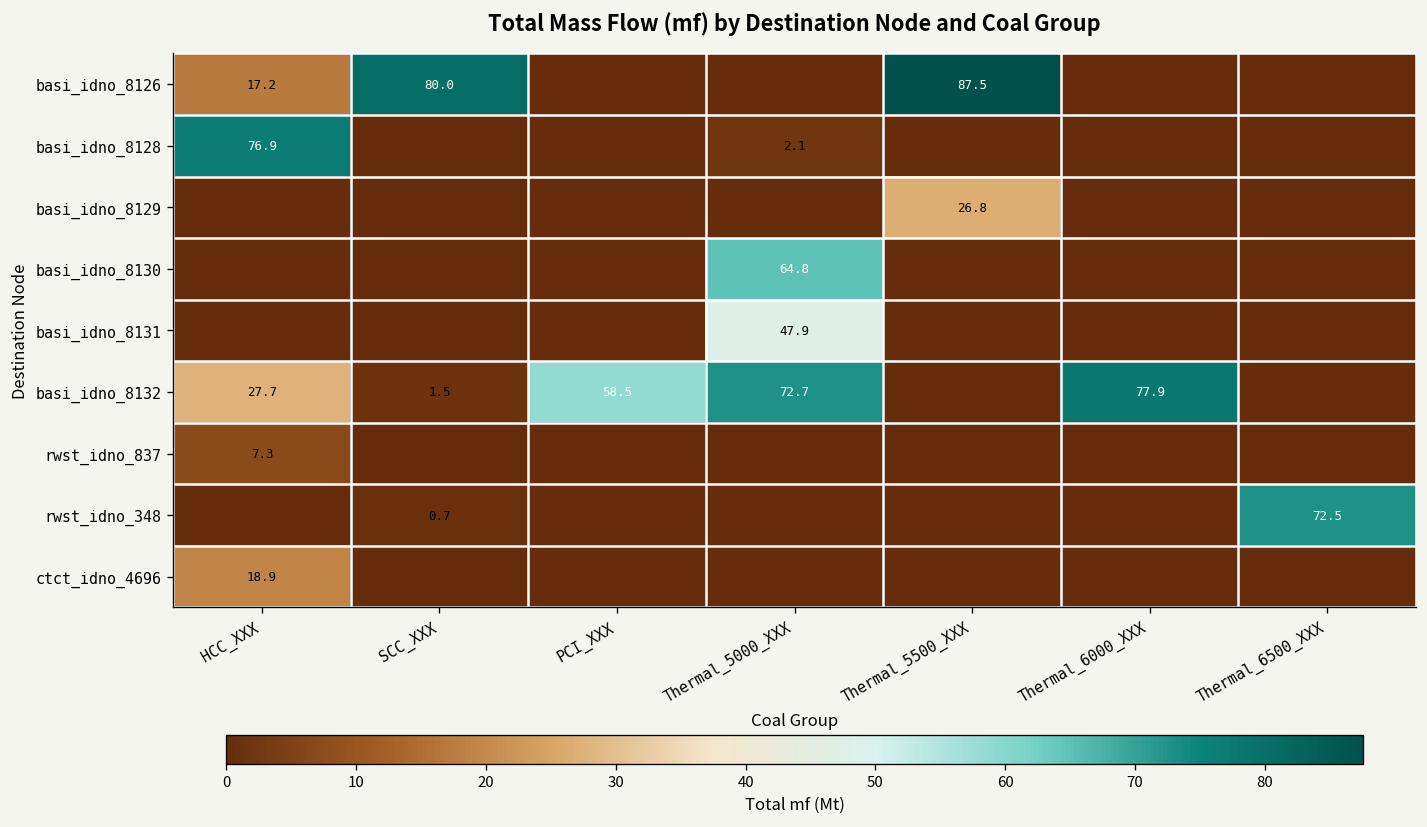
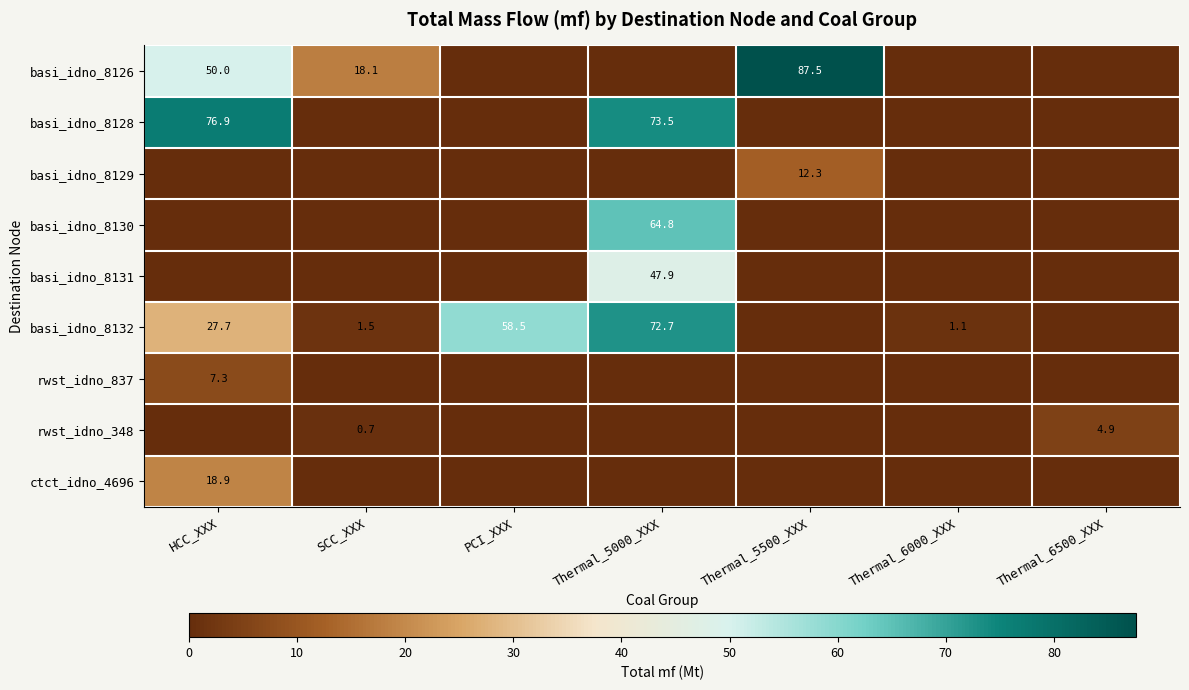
  {
    "basi_idno_8126": {
-     "HCC_XXX": 17.2,
-     "SCC_XXX": 80.0,
+     "HCC_XXX": 50.0,
+     "SCC_XXX": 18.1,
      "Thermal_5500_XXX": 87.5
    },
    "basi_idno_8128": {
      "HCC_XXX": 76.9,
-     "Thermal_5000_XXX": 2.1
+     "Thermal_5000_XXX": 73.5
    },
    "basi_idno_8129": {
-     "Thermal_5500_XXX": 26.8
+     "Thermal_5500_XXX": 12.3
    },
    "basi_idno_8130": {
      "Thermal_5000_XXX": 64.8
    },
    "basi_idno_8131": {
      "Thermal_5000_XXX": 47.9
    },
    "basi_idno_8132": {
      "HCC_XXX": 27.7,
      "SCC_XXX": 1.5,
      "PCI_XXX": 58.5,
      "Thermal_5000_XXX": 72.7,
-     "Thermal_6000_XXX": 77.9
+     "Thermal_6000_XXX": 1.1
    },
    "rwst_idno_837": {
      "HCC_XXX": 7.3
    },
    "rwst_idno_348": {
      "SCC_XXX": 0.7,
-     "Thermal_6500_XXX": 72.5
+     "Thermal_6500_XXX": 4.9
    },
    "ctct_idno_4696": {
      "HCC_XXX": 18.9
    }
  }
